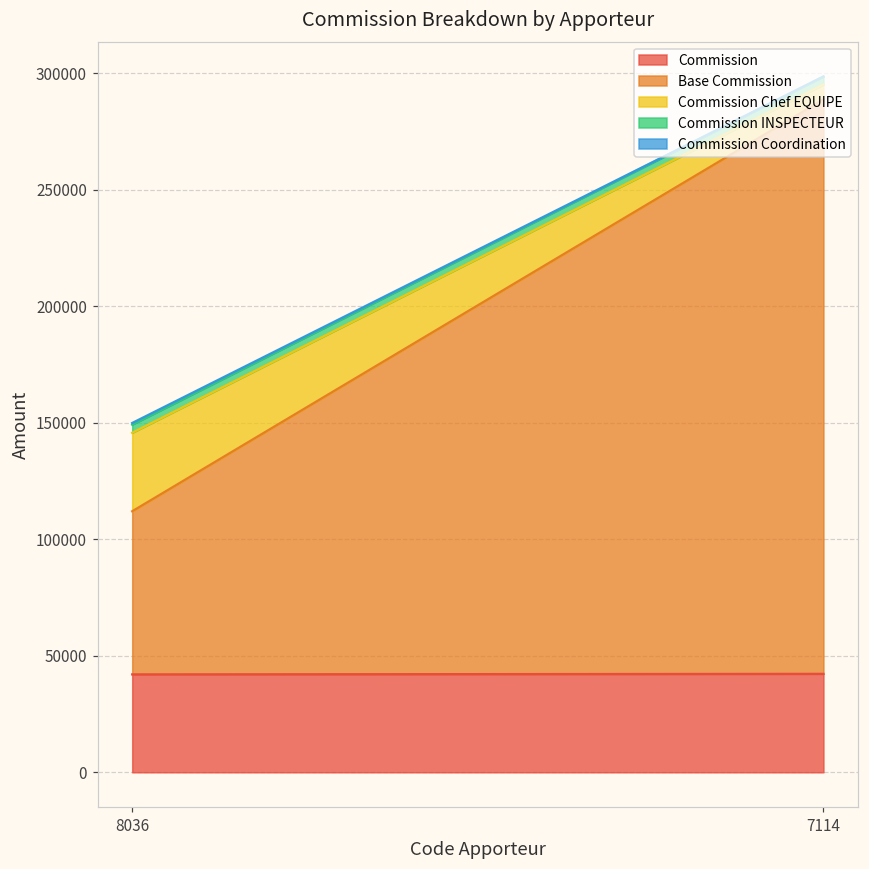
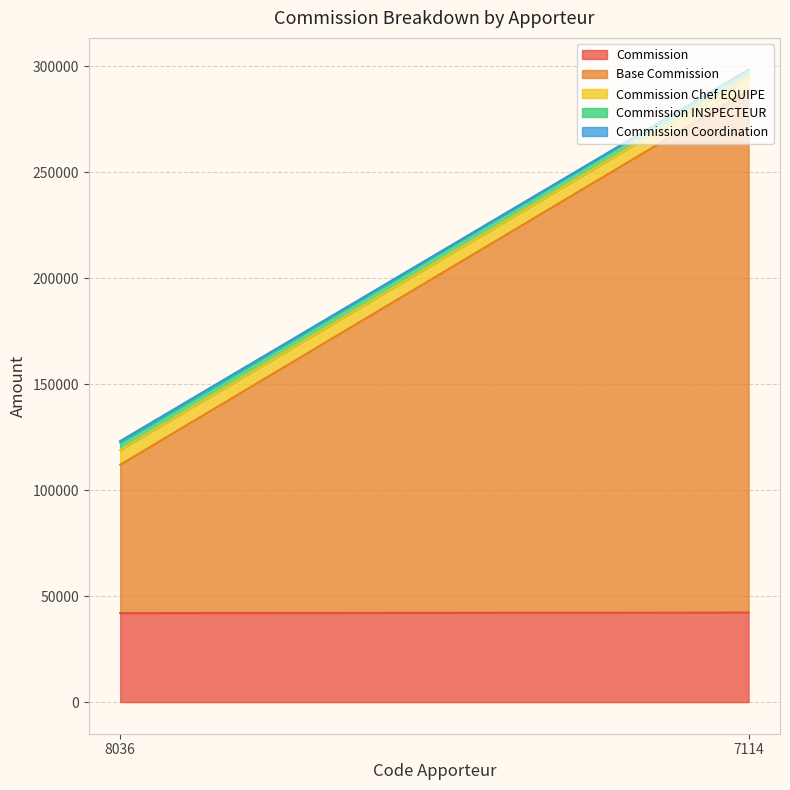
  {
    "Commission Chef EQUIPE": {
-     "8036": 34000
+     "8036": 7000
    }
  }
